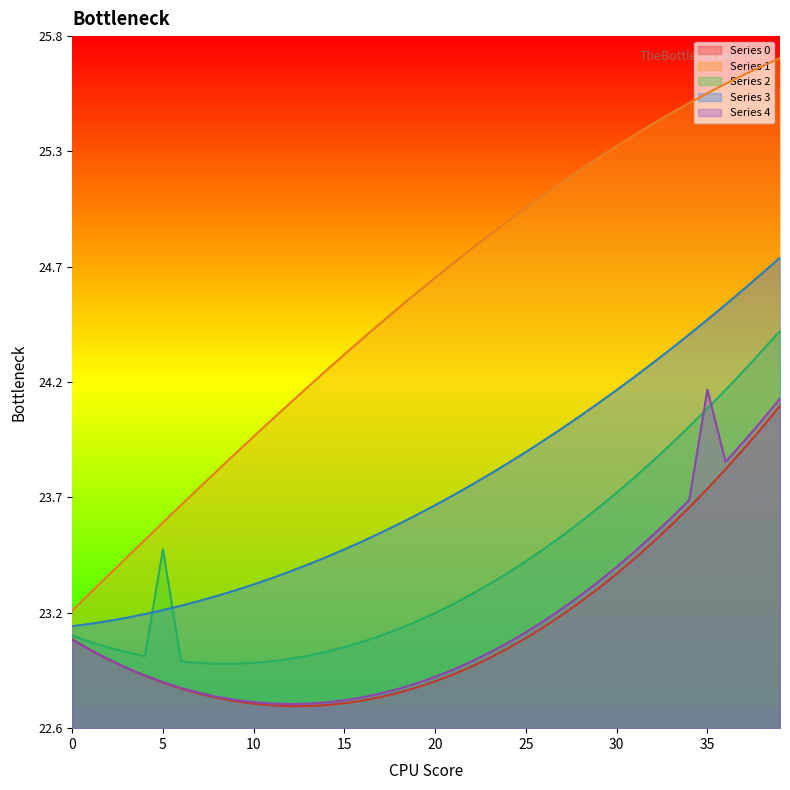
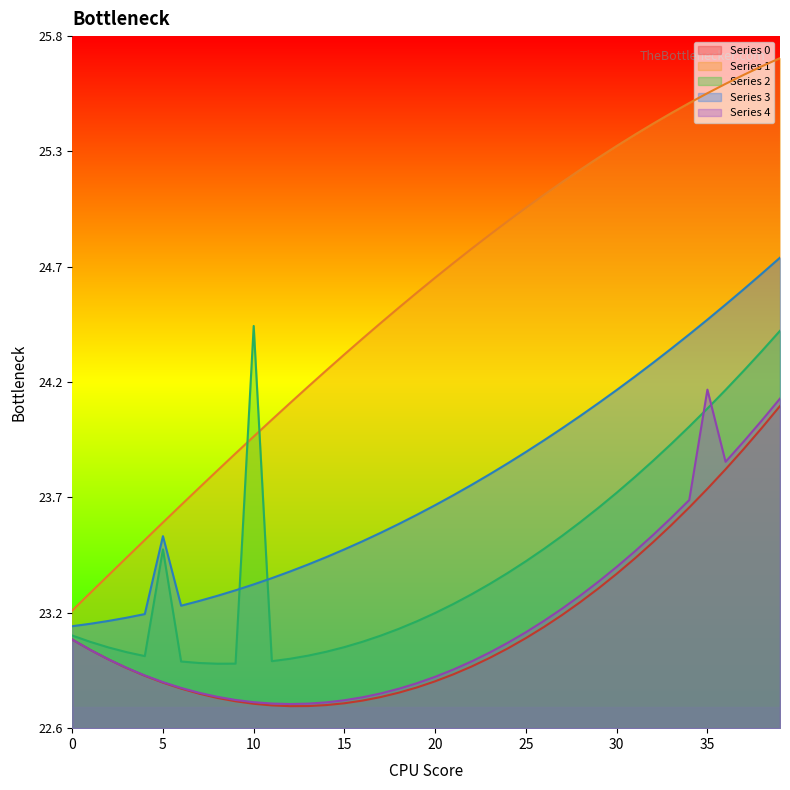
  {
    "Series 2": {
      "0": 23.07,
      "5": 23.46,
-     "10": 22.94,
+     "10": 24.47,
      "15": 23.01,
      "20": 23.17,
      "25": 23.40,
      "30": 23.72,
      "35": 24.10
    },
    "Series 3": {
      "0": 23.11,
-     "5": 23.18,
+     "5": 23.52,
      "10": 23.30,
      "15": 23.46,
      "20": 23.66,
      "25": 23.90,
      "30": 24.18,
      "35": 24.50
    },
    "Series 4": {
      "15": 22.77,
      "20": 22.88,
      "25": 23.08,
      "30": 23.38,
      "35": 24.18
    }
  }
